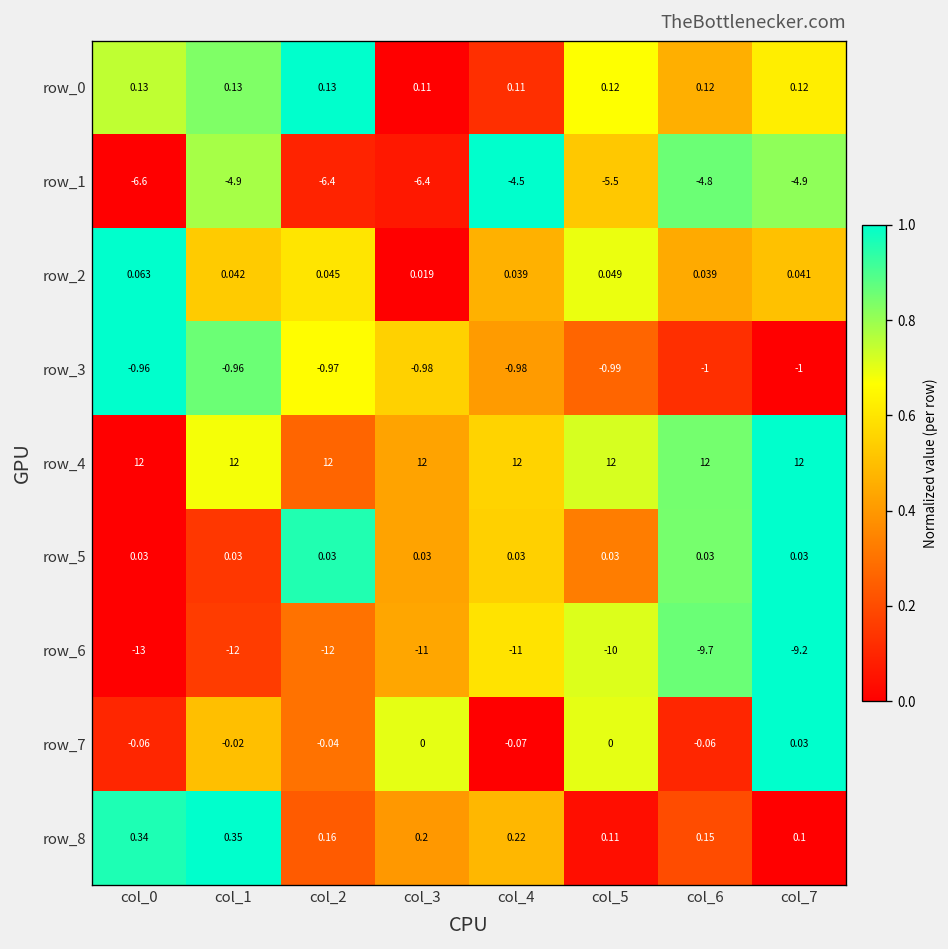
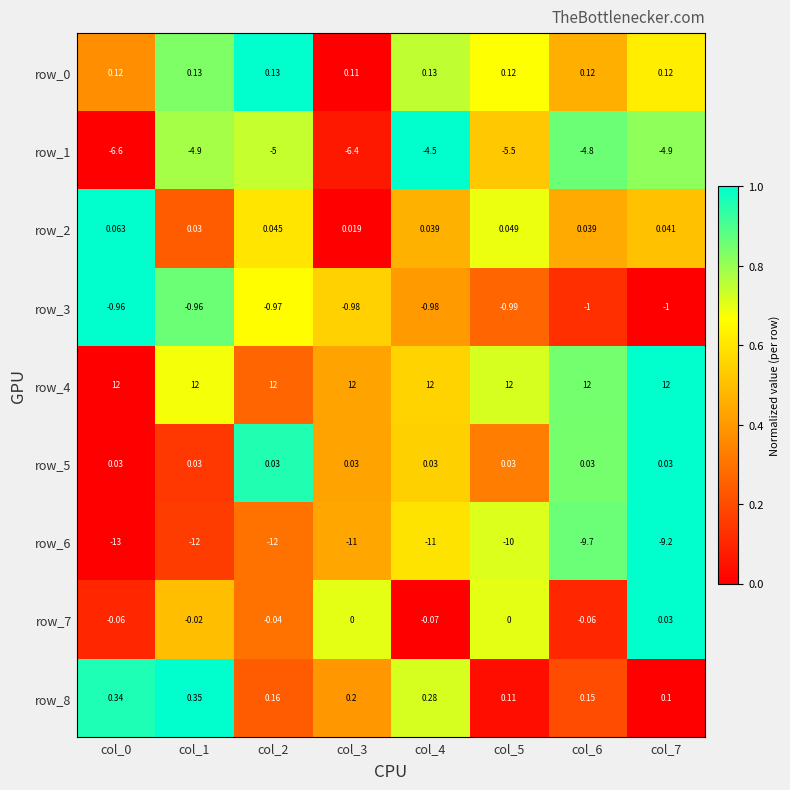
  {
    "row_0": {
-     "col_0": 0.13,
+     "col_0": 0.12,
      "col_1": 0.13,
      "col_2": 0.13,
      "col_3": 0.11,
-     "col_4": 0.11,
+     "col_4": 0.13,
      "col_5": 0.12,
      "col_6": 0.12,
      "col_7": 0.12
    },
    "row_1": {
      "col_0": -6.6,
      "col_1": -4.9,
-     "col_2": -6.4,
+     "col_2": -5,
      "col_3": -6.4,
      "col_4": -4.5,
      "col_5": -5.5,
      "col_6": -4.8,
      "col_7": -4.9
    },
    "row_2": {
      "col_0": 0.063,
-     "col_1": 0.042,
+     "col_1": 0.03,
      "col_2": 0.045,
      "col_3": 0.019,
      "col_4": 0.039,
      "col_5": 0.049,
      "col_6": 0.039,
      "col_7": 0.041
    },
    "row_3": {
      "col_0": -0.96,
      "col_1": -0.96,
      "col_2": -0.97,
      "col_3": -0.98,
      "col_4": -0.98,
      "col_5": -0.99,
      "col_6": -1,
      "col_7": -1
    },
    "row_4": {
      "col_0": 12,
      "col_1": 12,
      "col_2": 12,
      "col_3": 12,
      "col_4": 12,
      "col_5": 12,
      "col_6": 12,
      "col_7": 12
    },
    "row_5": {
      "col_0": 0.03,
      "col_1": 0.03,
      "col_2": 0.03,
      "col_3": 0.03,
      "col_4": 0.03,
      "col_5": 0.03,
      "col_6": 0.03,
      "col_7": 0.03
    },
    "row_6": {
      "col_0": -13,
      "col_1": -12,
      "col_2": -12,
      "col_3": -11,
      "col_4": -11,
      "col_5": -10,
      "col_6": -9.7,
      "col_7": -9.2
    },
    "row_7": {
      "col_0": -0.06,
      "col_1": -0.02,
      "col_2": -0.04,
      "col_3": 0,
      "col_4": -0.07,
      "col_5": 0,
      "col_6": -0.06,
      "col_7": 0.03
    },
    "row_8": {
      "col_0": 0.34,
      "col_1": 0.35,
      "col_2": 0.16,
      "col_3": 0.2,
-     "col_4": 0.22,
+     "col_4": 0.28,
      "col_5": 0.11,
      "col_6": 0.15,
      "col_7": 0.1
    }
  }
